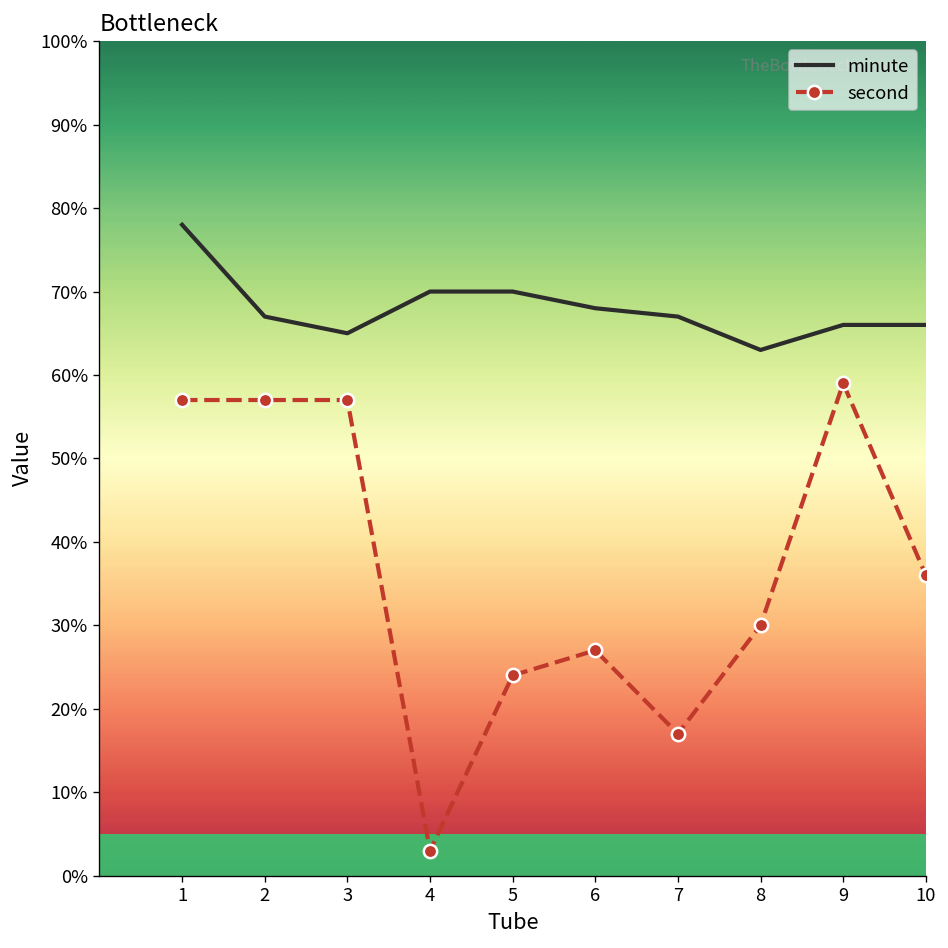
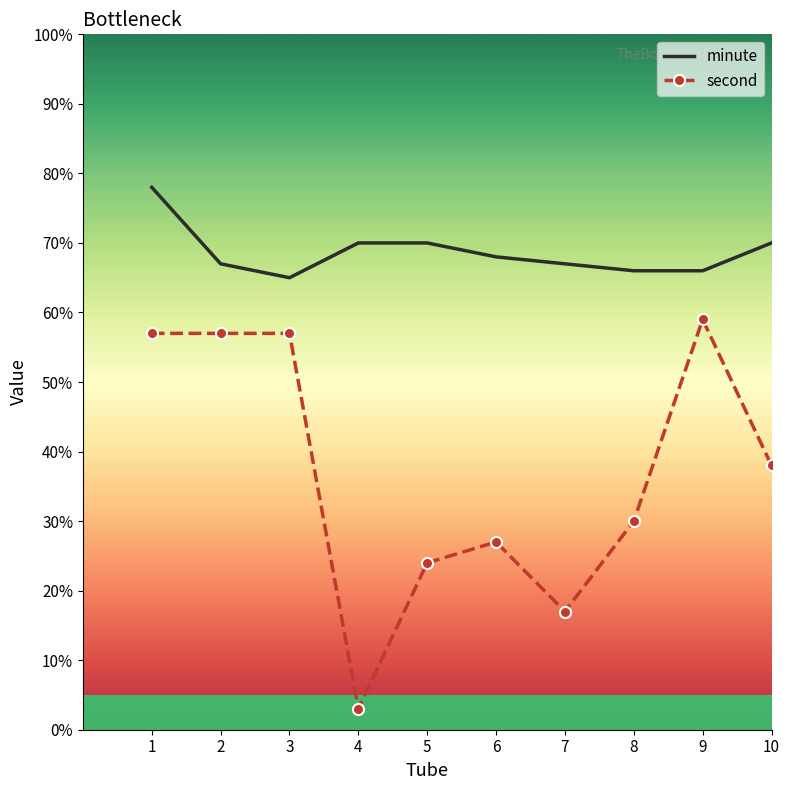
  {
    "minute": {
      "1": "78%",
      "2": "67%",
      "3": "65%",
      "4": "70%",
      "5": "70%",
      "6": "68%",
      "7": "67%",
-     "8": "63%",
+     "8": "66%",
      "9": "66%",
-     "10": "66%"
+     "10": "70%"
    },
    "second": {
      "1": "57%",
      "2": "57%",
      "3": "57%",
      "5": "24%",
      "6": "27%",
      "7": "17%",
      "8": "30%",
      "9": "59%",
-     "10": "36%"
+     "10": "38%"
    }
  }
